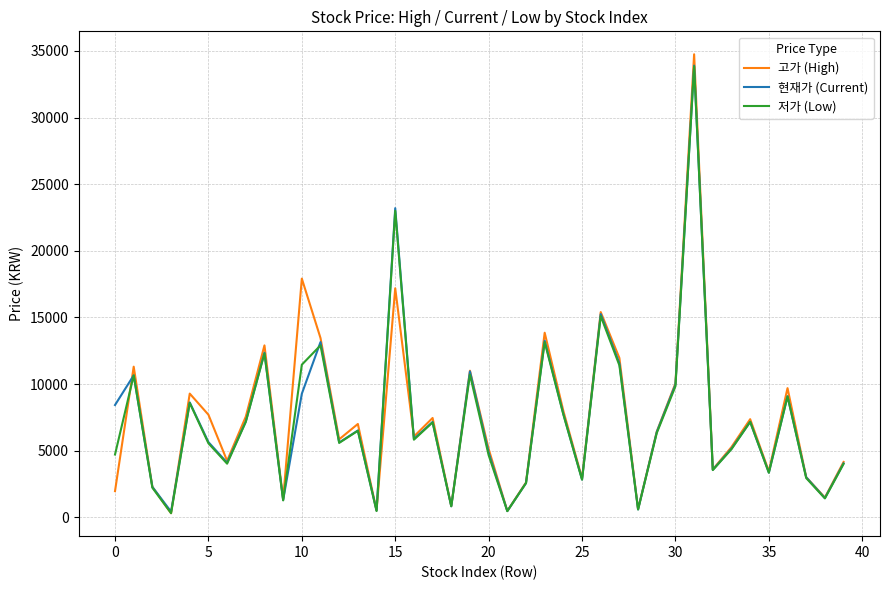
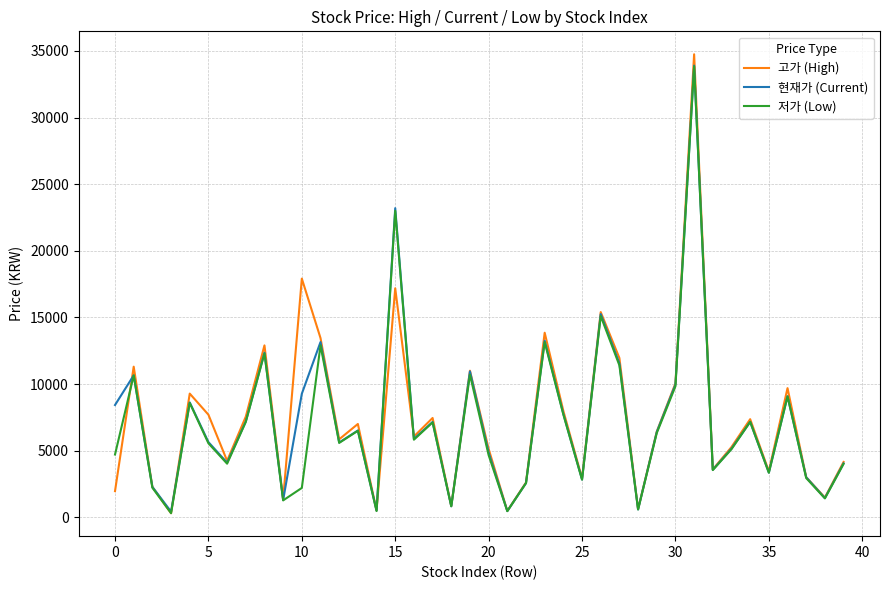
  {
    "고가 (High)": {
      "0": 2000,
      "5": 7700,
      "10": 17900,
      "15": 17200,
      "20": 5100
    },
    "현재가 (Current)": {
      "0": 8400,
      "10": 9300,
      "15": 23200,
      "20": 4900
    },
    "저가 (Low)": {
      "0": 4700,
-     "10": 11500,
+     "10": 2200,
      "15": 23000,
      "20": 4700
    }
  }
